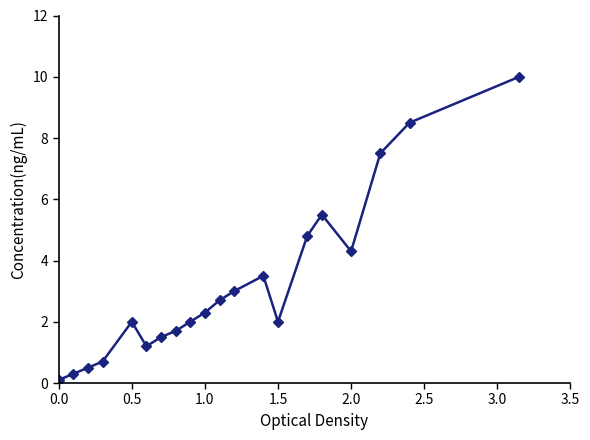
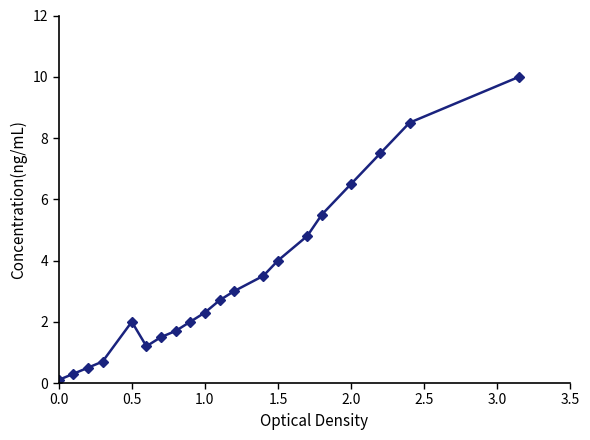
  {
    "0.0": 0.1,
    "0.5": 2.0,
    "1.0": 2.3,
-   "1.5": 2,
-   "2.0": 4.3
+   "1.5": 4,
+   "2.0": 6.5
  }
